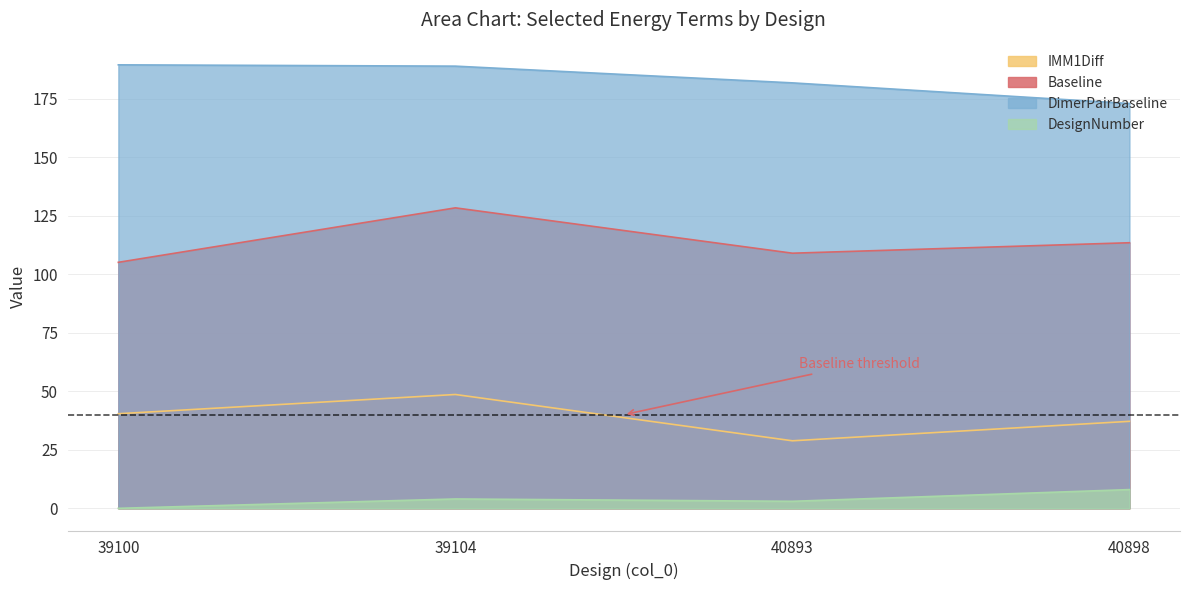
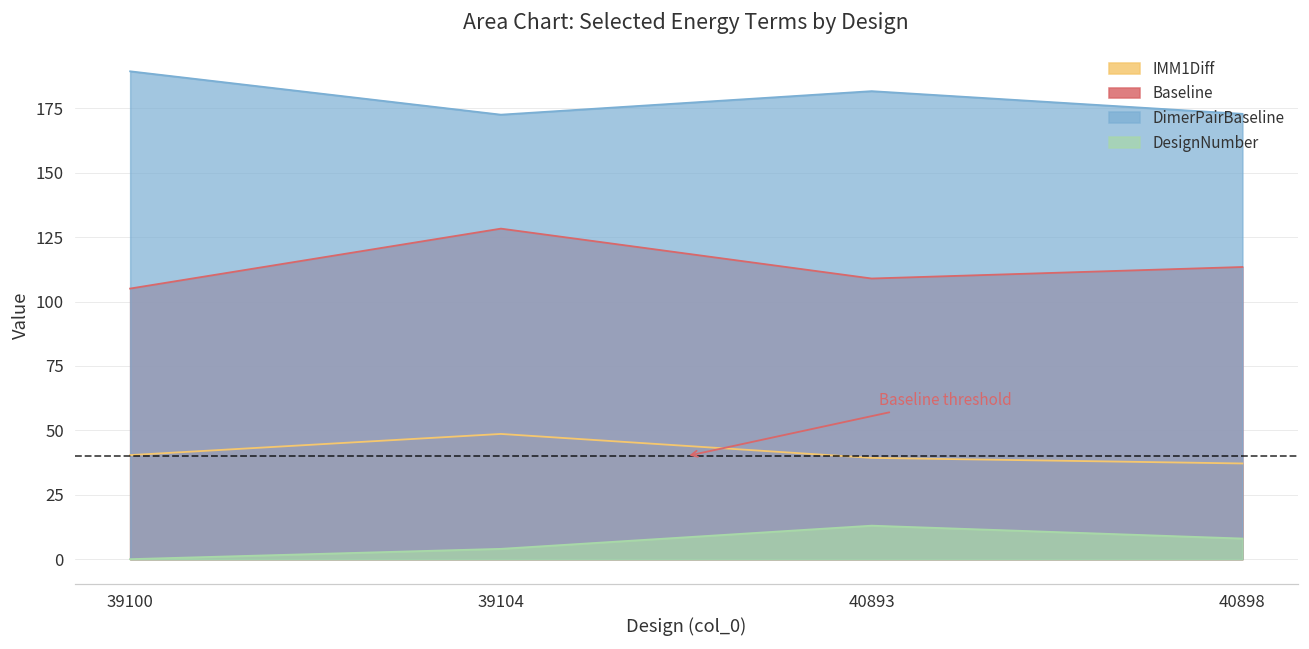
  {
    "IMM1Diff": {
      "39100": 40,
      "39104": 49,
-     "40893": 29,
+     "40893": 39,
      "40898": 37
    },
    "Baseline": {
      "39100": 105,
      "39104": 128,
      "40893": 109,
      "40898": 113
    },
    "DimerPairBaseline": {
      "39100": 189,
-     "39104": 189,
+     "39104": 173,
      "40893": 182,
      "40898": 173
    },
    "DesignNumber": {
      "39100": 0,
      "39104": 4,
-     "40893": 3,
+     "40893": 13,
      "40898": 8
    }
  }
